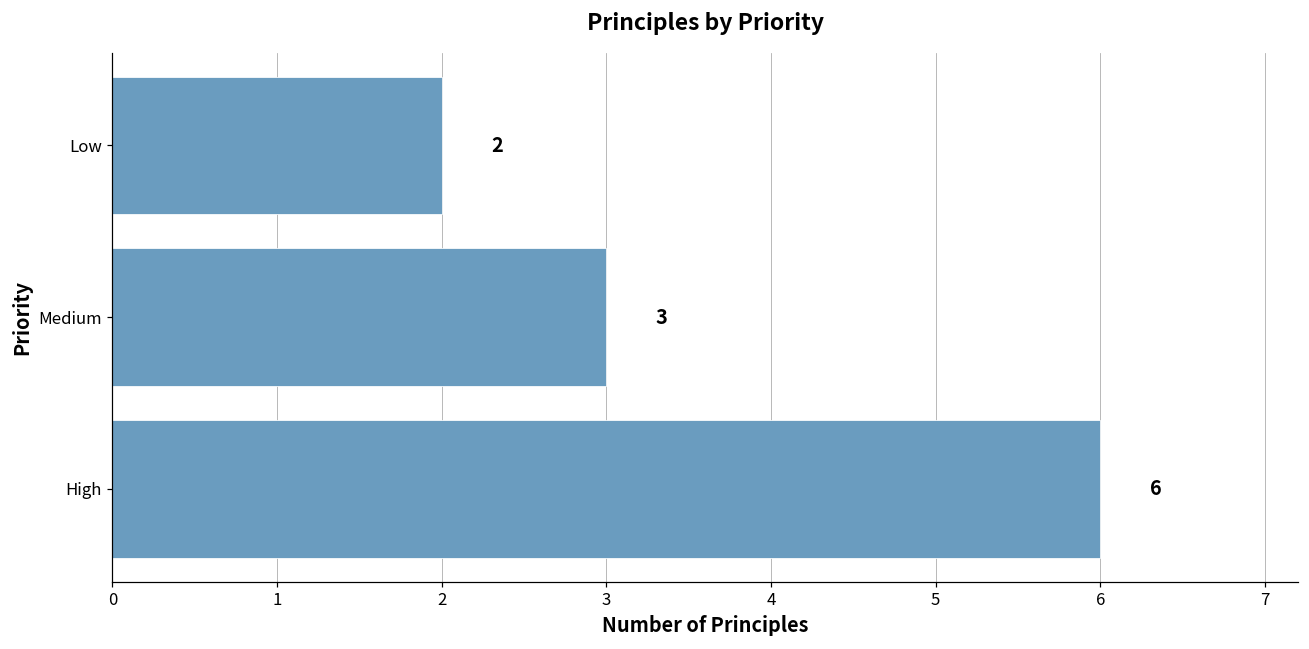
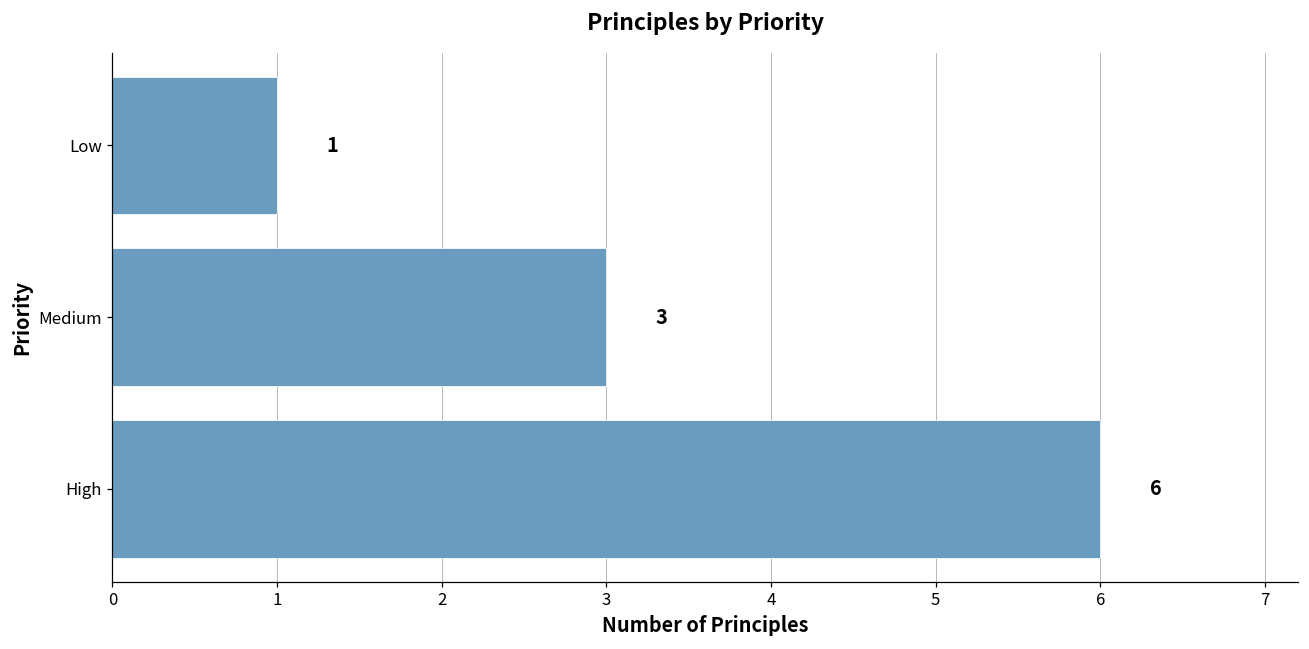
  {
-   "Low": 2
+   "Low": 1
  }
